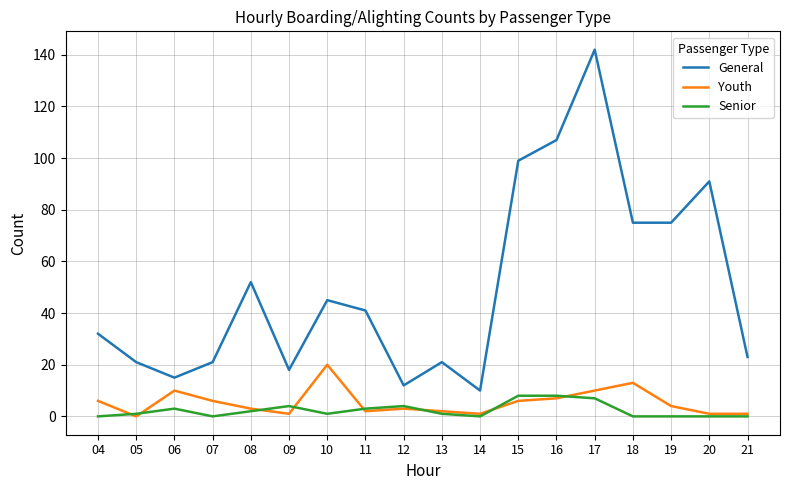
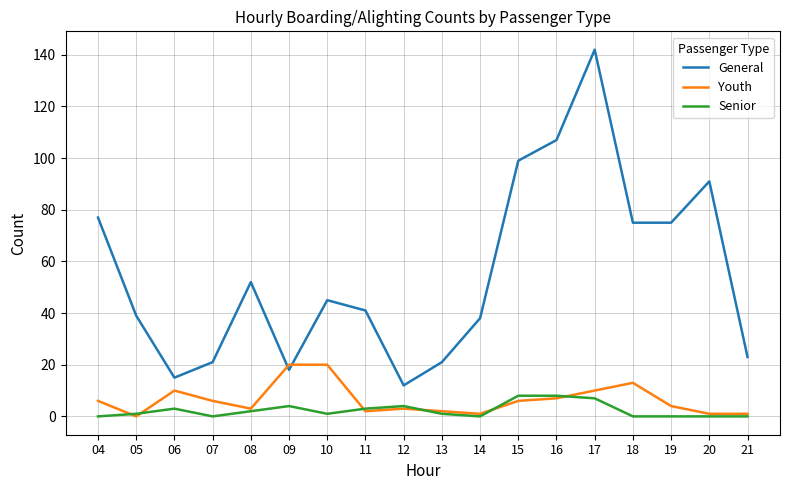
  {
    "General": {
-     "04": 32,
-     "05": 21,
+     "04": 77,
+     "05": 39,
      "06": 15,
      "07": 21,
      "08": 52,
      "09": 18,
      "10": 45,
      "11": 41,
      "12": 12,
      "13": 21,
-     "14": 10,
+     "14": 38,
      "15": 99,
      "16": 107,
      "17": 142,
      "18": 75,
      "19": 75,
      "20": 91,
      "21": 23
    },
    "Youth": {
      "04": 6,
      "05": 0,
      "06": 10,
      "07": 6,
      "08": 3,
-     "09": 1,
+     "09": 20,
      "10": 20,
      "11": 2,
      "13": 2,
      "14": 1,
      "15": 6,
      "16": 7,
      "17": 10,
      "18": 13,
      "19": 4,
      "20": 1,
      "21": 1
    },
    "Senior": {
      "04": 0,
      "05": 1,
      "06": 3,
      "07": 0,
      "08": 2,
      "09": 4,
      "10": 1,
      "11": 3,
      "13": 1,
      "14": 0,
      "15": 8,
      "16": 8,
      "17": 7,
      "18": 0,
      "19": 0,
      "20": 0,
      "21": 0
    }
  }
